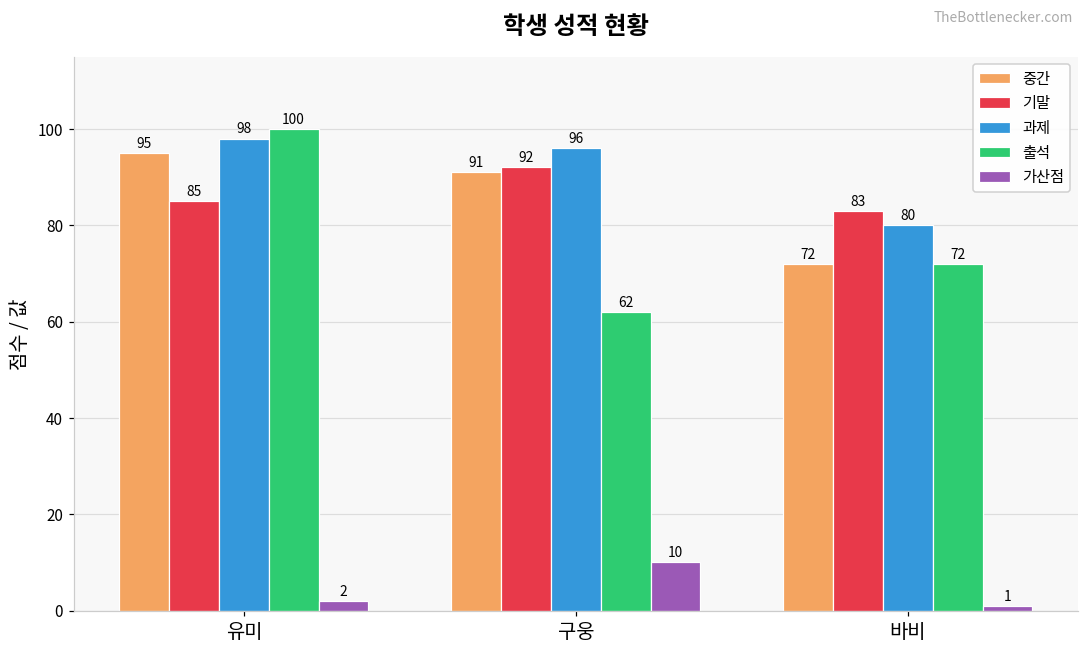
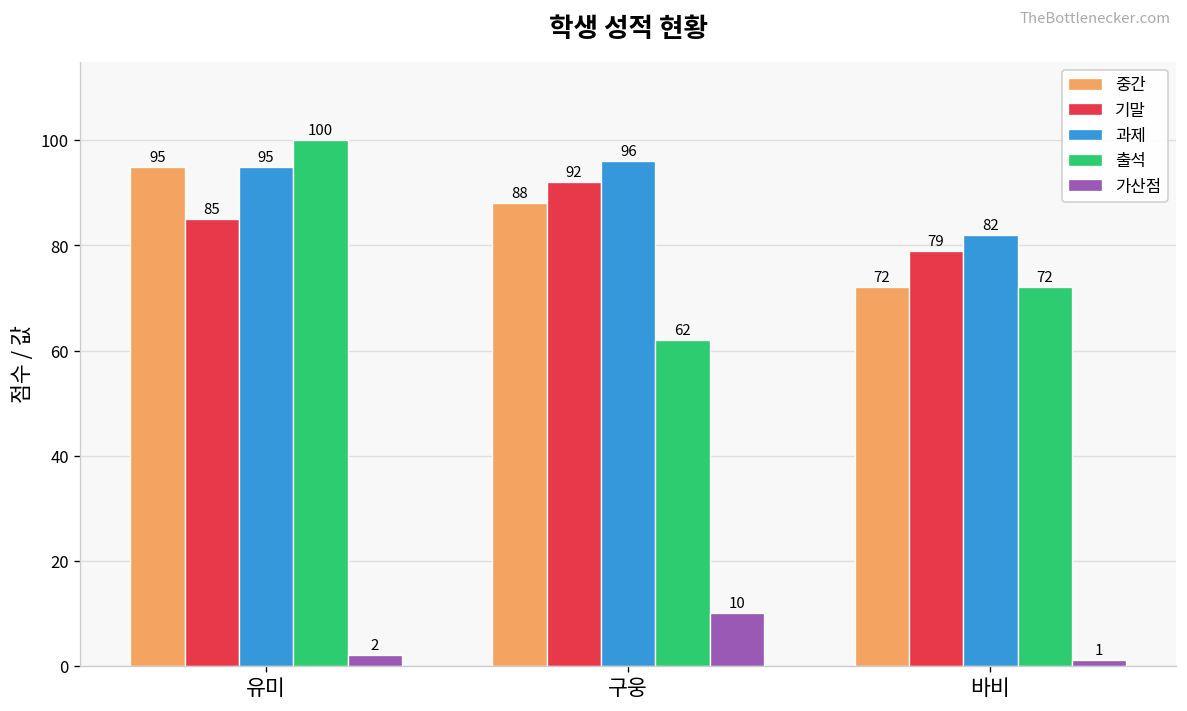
  {
    "중간": {
      "유미": 95,
-     "구웅": 91,
+     "구웅": 88,
      "바비": 72
    },
    "기말": {
      "유미": 85,
      "구웅": 92,
-     "바비": 83
+     "바비": 79
    },
    "과제": {
-     "유미": 98,
+     "유미": 95,
      "구웅": 96,
-     "바비": 80
+     "바비": 82
    },
    "출석": {
      "유미": 100,
      "구웅": 62,
      "바비": 72
    },
    "가산점": {
      "유미": 2,
      "구웅": 10,
      "바비": 1
    }
  }
